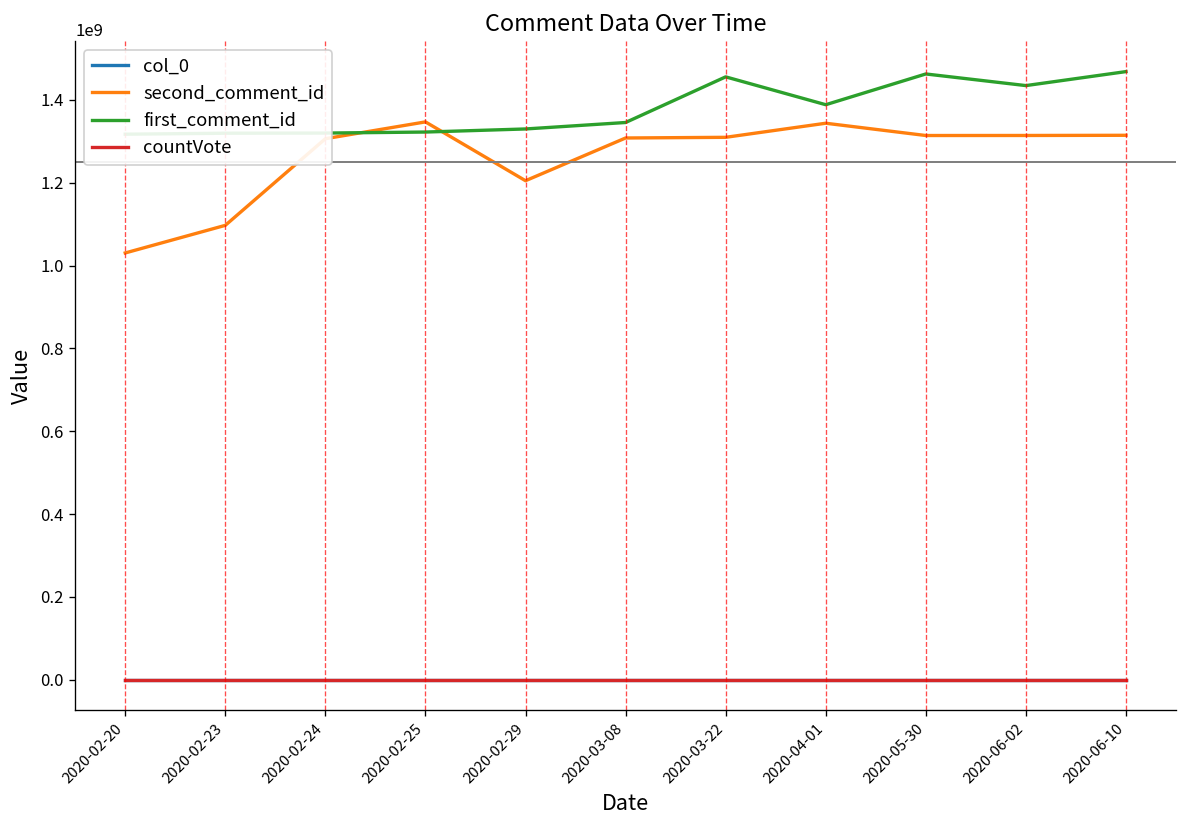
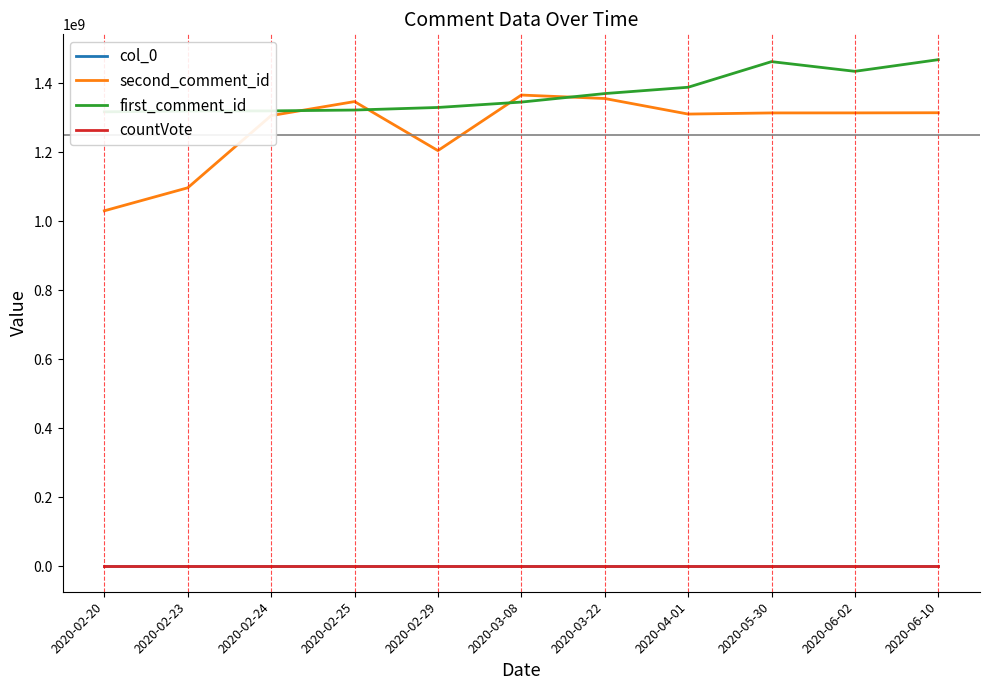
  {
    "countVote": {
      "2020-02-20": 0,
      "2020-02-23": 0,
      "2020-02-24": 0,
      "2020-02-25": 0,
      "2020-02-29": 0,
      "2020-03-08": 0,
      "2020-03-22": 0,
      "2020-04-01": 0,
      "2020-05-30": 0,
      "2020-06-02": 0,
      "2020-06-10": 0
    },
    "second_comment_id": {
      "2020-02-20": 1030000000,
      "2020-02-23": 1100000000,
      "2020-02-25": 1350000000,
      "2020-02-29": 1200000000,
-     "2020-03-08": 1310000000,
-     "2020-03-22": 1310000000,
-     "2020-04-01": 1340000000,
+     "2020-03-08": 1370000000,
+     "2020-03-22": 1360000000,
+     "2020-04-01": 1310000000,
      "2020-05-30": 1310000000,
      "2020-06-02": 1310000000,
      "2020-06-10": 1310000000
    },
    "first_comment_id": {
      "2020-02-25": 1320000000,
      "2020-02-29": 1330000000,
      "2020-03-08": 1350000000,
-     "2020-03-22": 1460000000,
+     "2020-03-22": 1370000000,
      "2020-04-01": 1390000000,
      "2020-05-30": 1460000000,
      "2020-06-02": 1430000000,
      "2020-06-10": 1470000000
    }
  }
